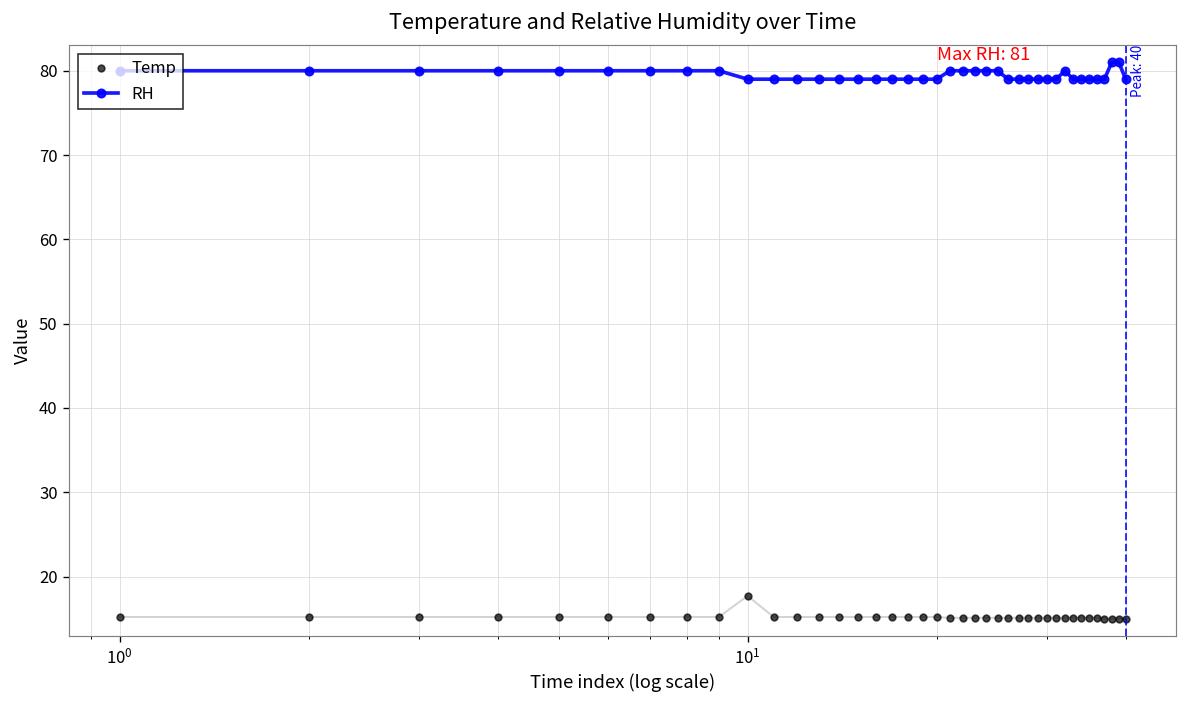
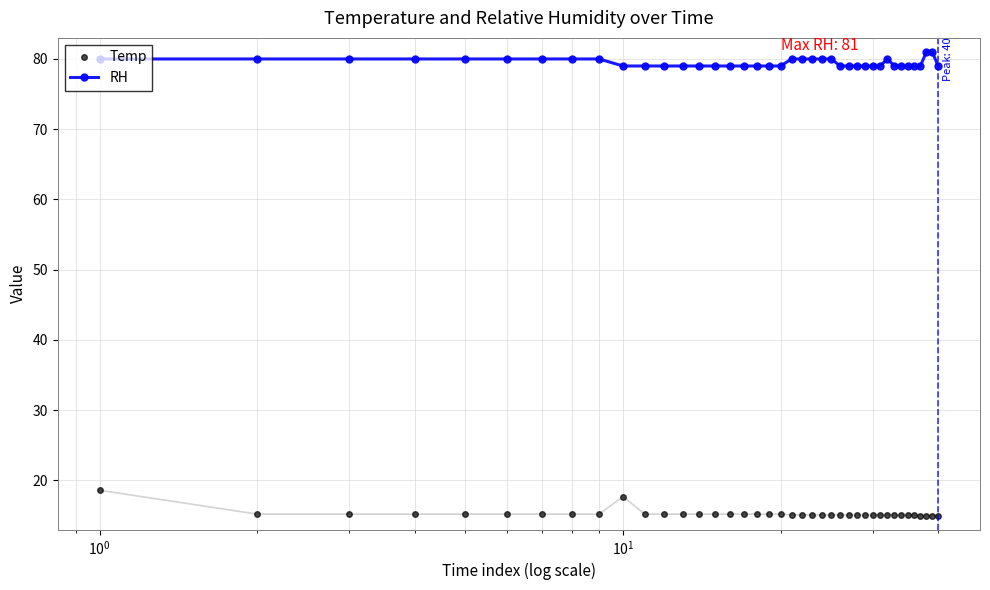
  {
    "Temp": {
-     "10^0": 15,
+     "10^0": 19,
      "10^1": 18
    },
    "RH": {
      "10^1": 79
    }
  }
